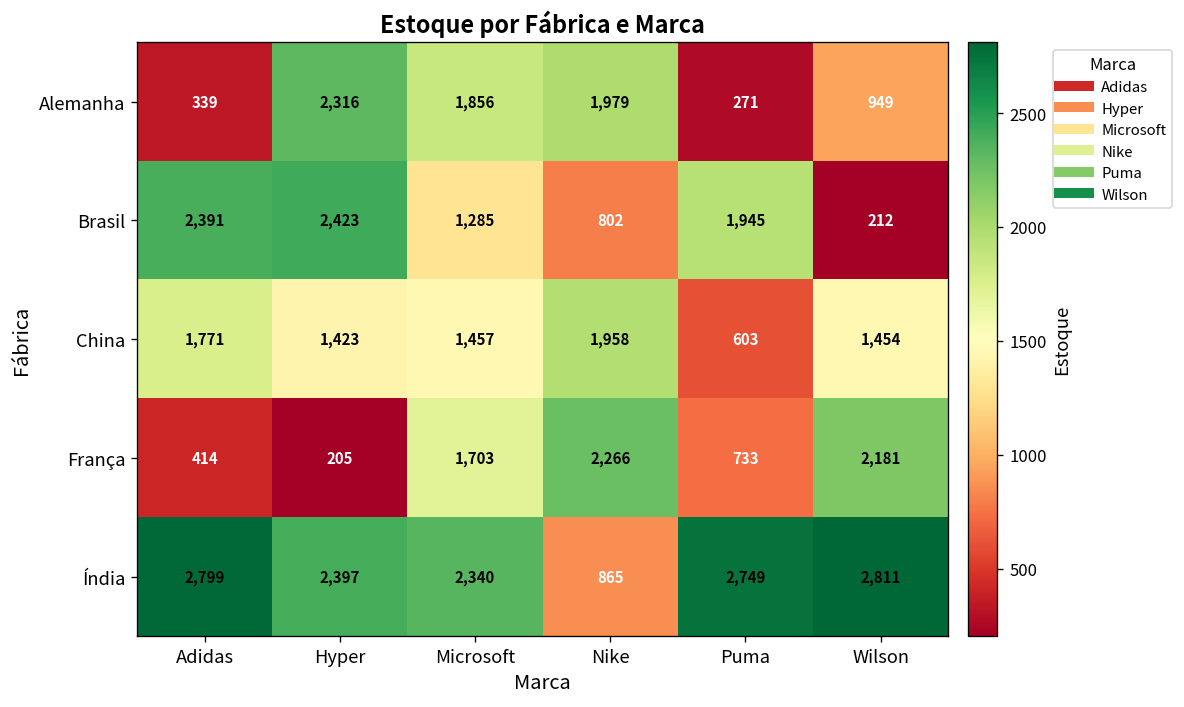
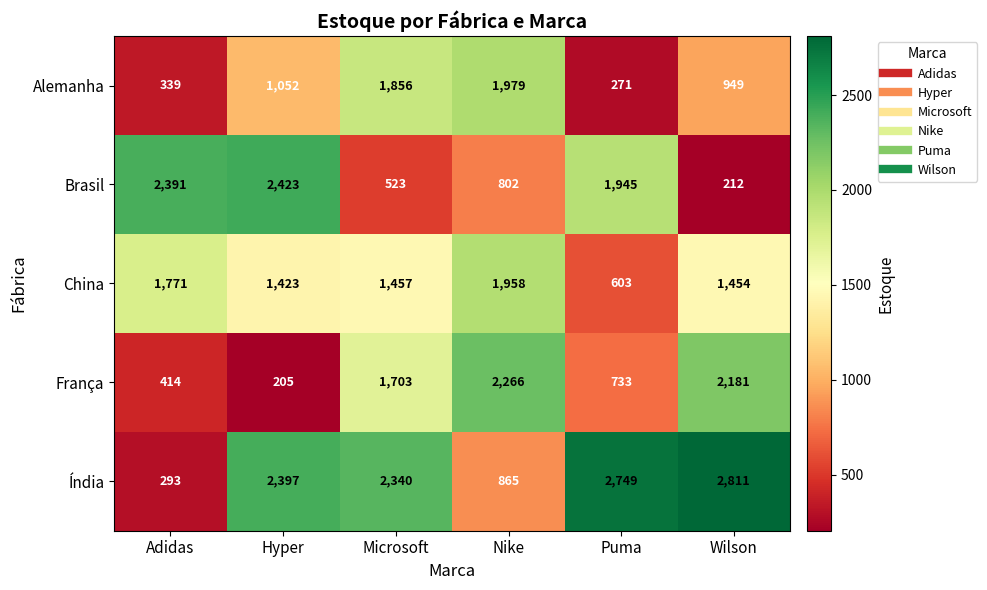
  {
    "Alemanha": {
      "Adidas": "339",
-     "Hyper": "2,316",
+     "Hyper": "1,052",
      "Microsoft": "1,856",
      "Nike": "1,979",
      "Puma": "271",
      "Wilson": "949"
    },
    "Brasil": {
      "Adidas": "2,391",
      "Hyper": "2,423",
-     "Microsoft": "1,285",
+     "Microsoft": "523",
      "Nike": "802",
      "Puma": "1,945",
      "Wilson": "212"
    },
    "China": {
      "Adidas": "1,771",
      "Hyper": "1,423",
      "Microsoft": "1,457",
      "Nike": "1,958",
      "Puma": "603",
      "Wilson": "1,454"
    },
    "França": {
      "Adidas": "414",
      "Hyper": "205",
      "Microsoft": "1,703",
      "Nike": "2,266",
      "Puma": "733",
      "Wilson": "2,181"
    },
    "Índia": {
-     "Adidas": "2,799",
+     "Adidas": "293",
      "Hyper": "2,397",
      "Microsoft": "2,340",
      "Nike": "865",
      "Puma": "2,749",
      "Wilson": "2,811"
    }
  }
